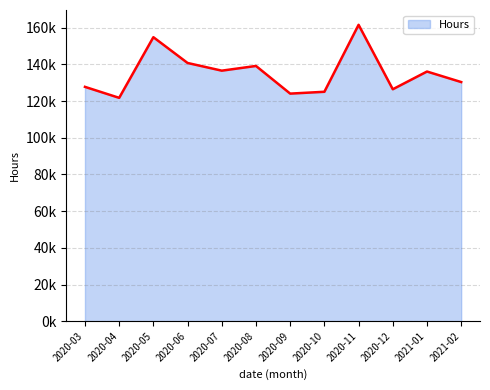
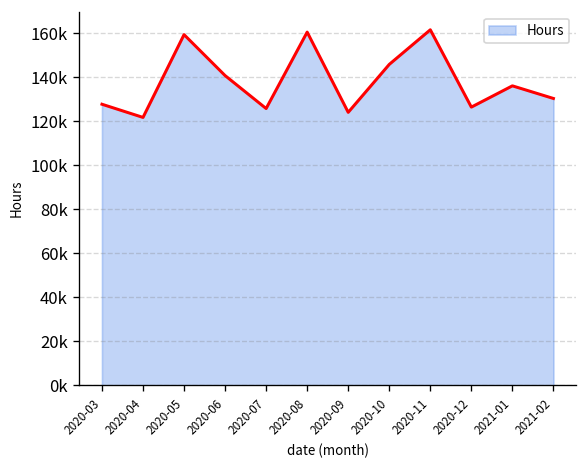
  {
    "2020-03": 128000,
    "2020-04": 122000,
-   "2020-05": 155000,
+   "2020-05": 159000,
    "2020-06": 141000,
-   "2020-07": 137000,
-   "2020-08": 139000,
+   "2020-07": 126000,
+   "2020-08": 161000,
    "2020-09": 124000,
-   "2020-10": 125000,
+   "2020-10": 146000,
    "2020-11": 162000,
    "2020-12": 126000,
    "2021-01": 136000,
    "2021-02": 130000
  }
